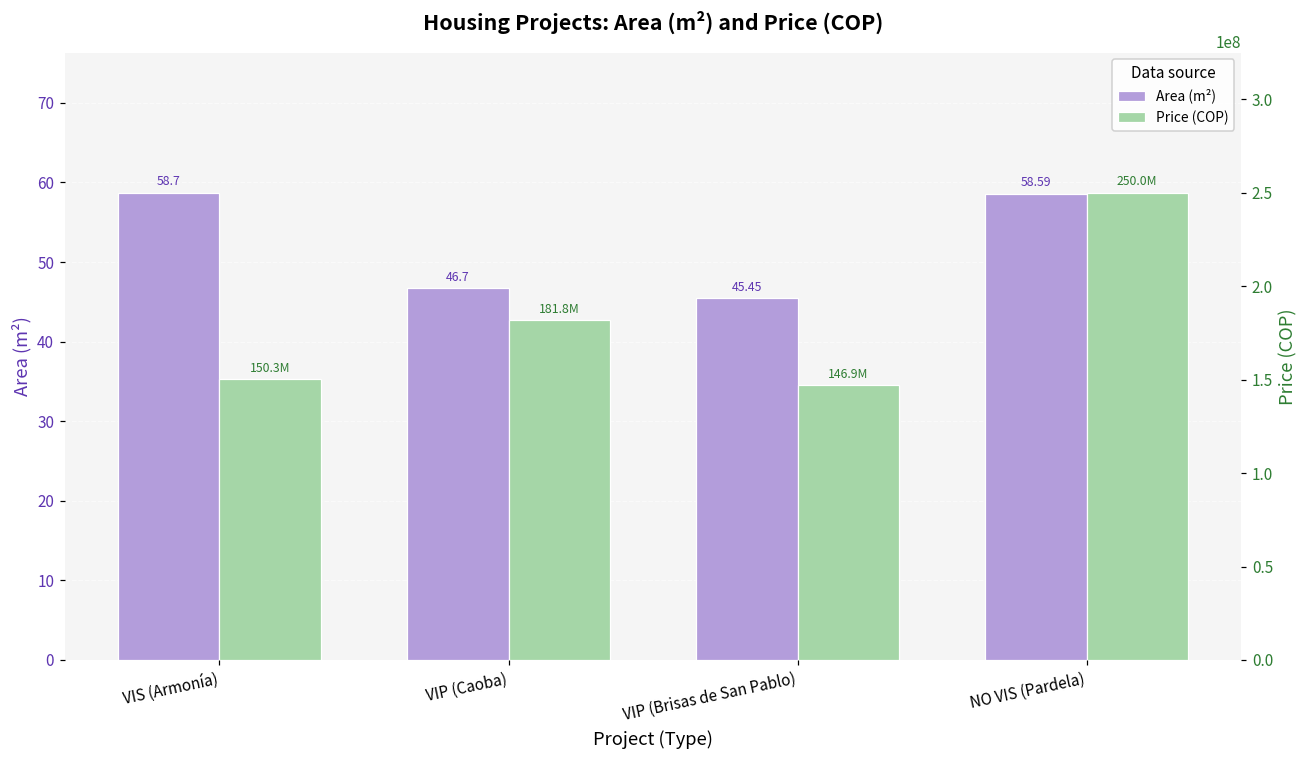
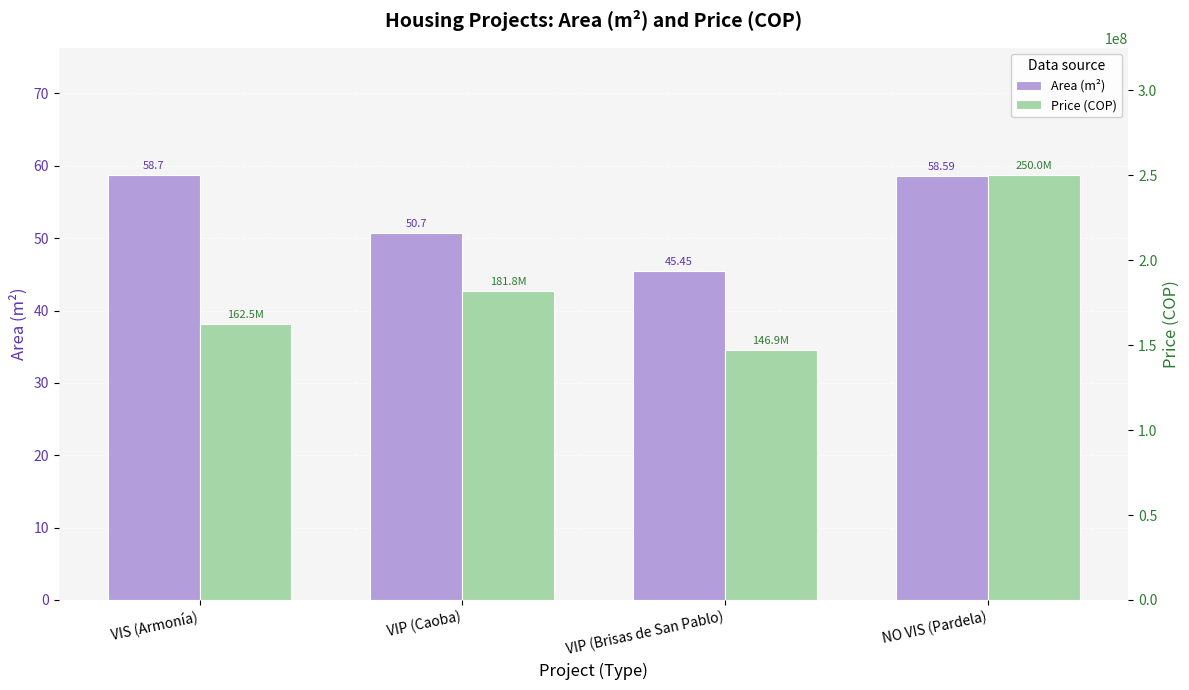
  {
    "Area (m²)": {
      "VIS (Armonía)": "58.7",
-     "VIP (Caoba)": "46.7",
+     "VIP (Caoba)": "50.7",
      "VIP (Brisas de San Pablo)": "45.45",
      "NO VIS (Pardela)": "58.59"
    },
    "Price (COP)": {
-     "VIS (Armonía)": "150.3M",
+     "VIS (Armonía)": "162.5M",
      "VIP (Caoba)": "181.8M",
      "VIP (Brisas de San Pablo)": "146.9M",
      "NO VIS (Pardela)": "250.0M"
    }
  }
